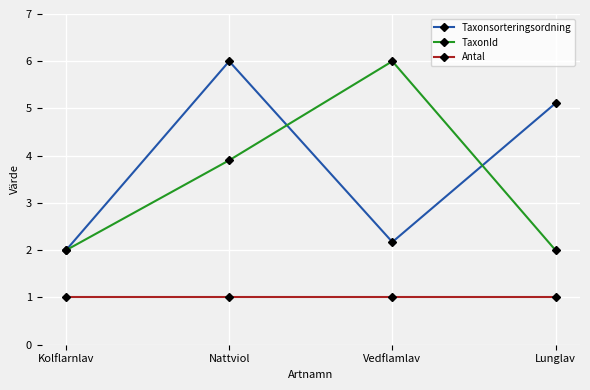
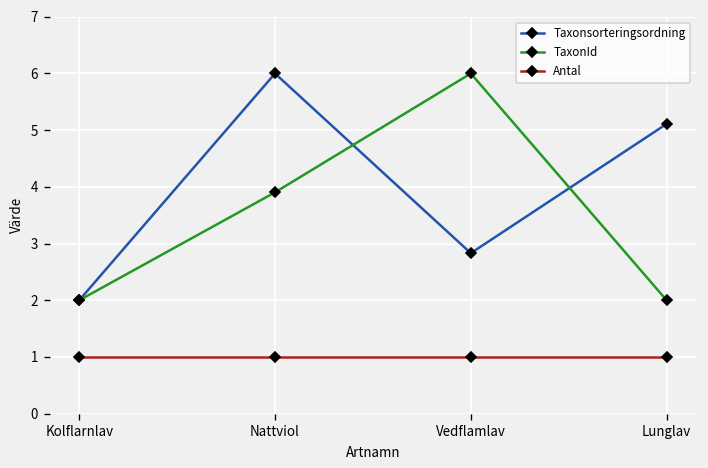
  {
    "Taxonsorteringsordning": {
      "Nattviol": 6.0,
-     "Vedflamlav": 2.2,
+     "Vedflamlav": 2.8,
      "Lunglav": 5.1
    },
    "TaxonId": {
      "Nattviol": 3.9,
      "Vedflamlav": 6.0,
      "Lunglav": 2.0
    },
    "Antal": {
      "Kolflarnlav": 1.0,
      "Nattviol": 1.0,
      "Vedflamlav": 1.0,
      "Lunglav": 1.0
    }
  }
